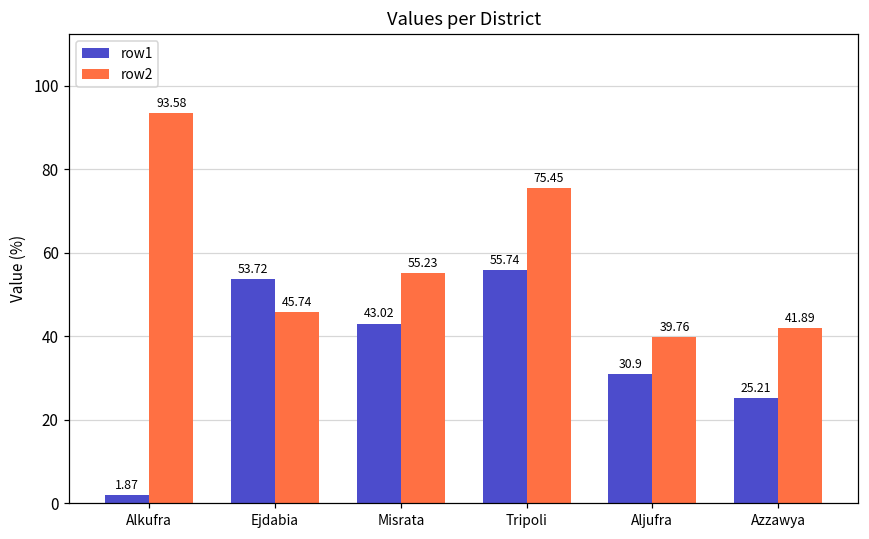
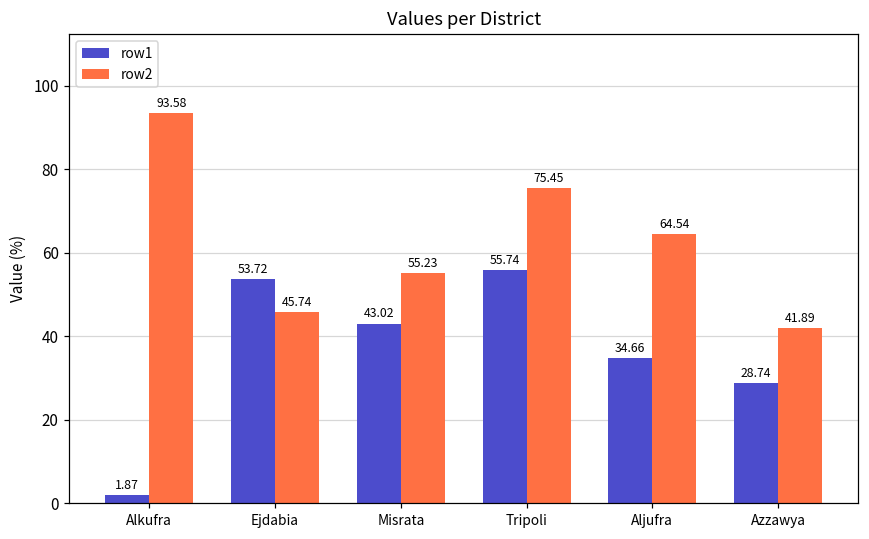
  {
    "row1": {
      "Alkufra": 1.87,
      "Ejdabia": 53.72,
      "Misrata": 43.02,
      "Tripoli": 55.74,
-     "Aljufra": 30.9,
-     "Azzawya": 25.21
+     "Aljufra": 34.66,
+     "Azzawya": 28.74
    },
    "row2": {
      "Alkufra": 93.58,
      "Ejdabia": 45.74,
      "Misrata": 55.23,
      "Tripoli": 75.45,
-     "Aljufra": 39.76,
+     "Aljufra": 64.54,
      "Azzawya": 41.89
    }
  }
